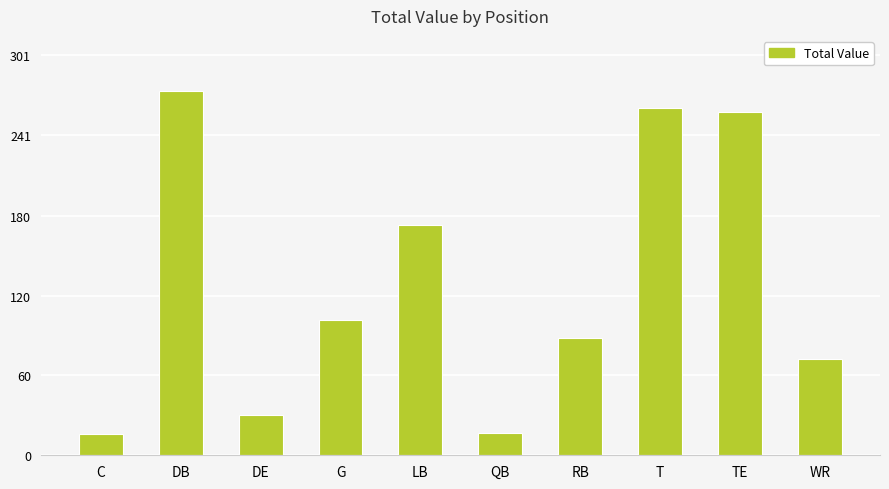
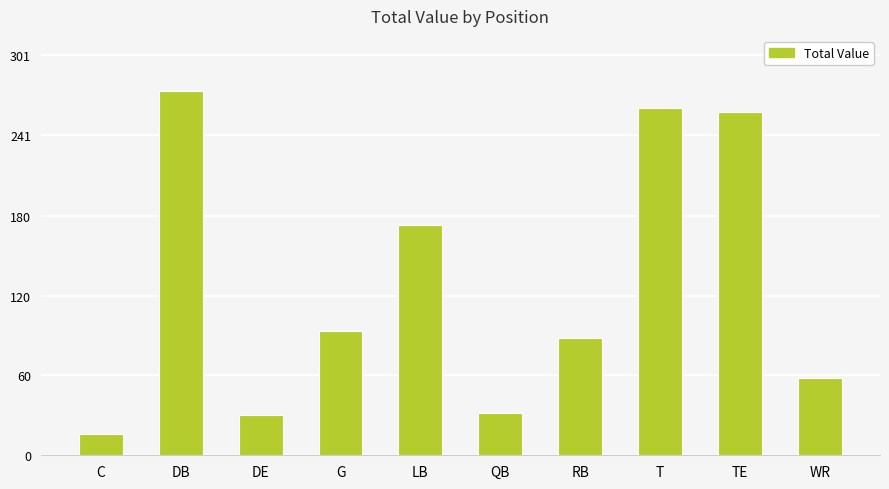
  {
    "C": 16,
    "DB": 274,
    "DE": 30,
-   "G": 102,
+   "G": 93,
    "LB": 173,
-   "QB": 17,
+   "QB": 32,
    "RB": 88,
    "T": 261,
    "TE": 258,
-   "WR": 72
+   "WR": 58
  }
